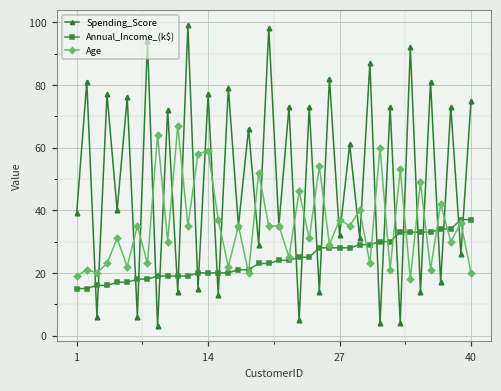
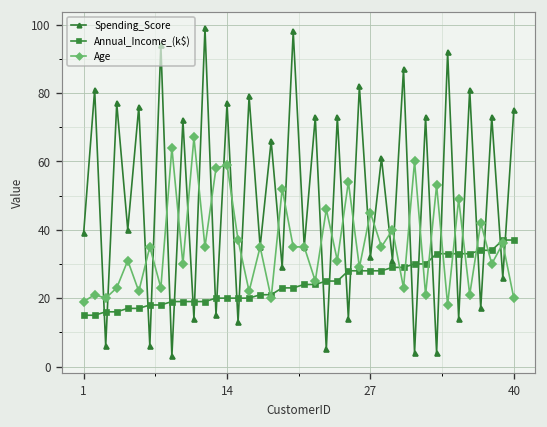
  {
    "Age": {
      "1": 19,
      "14": 59,
-     "27": 37,
+     "27": 45,
      "40": 20
    }
  }
